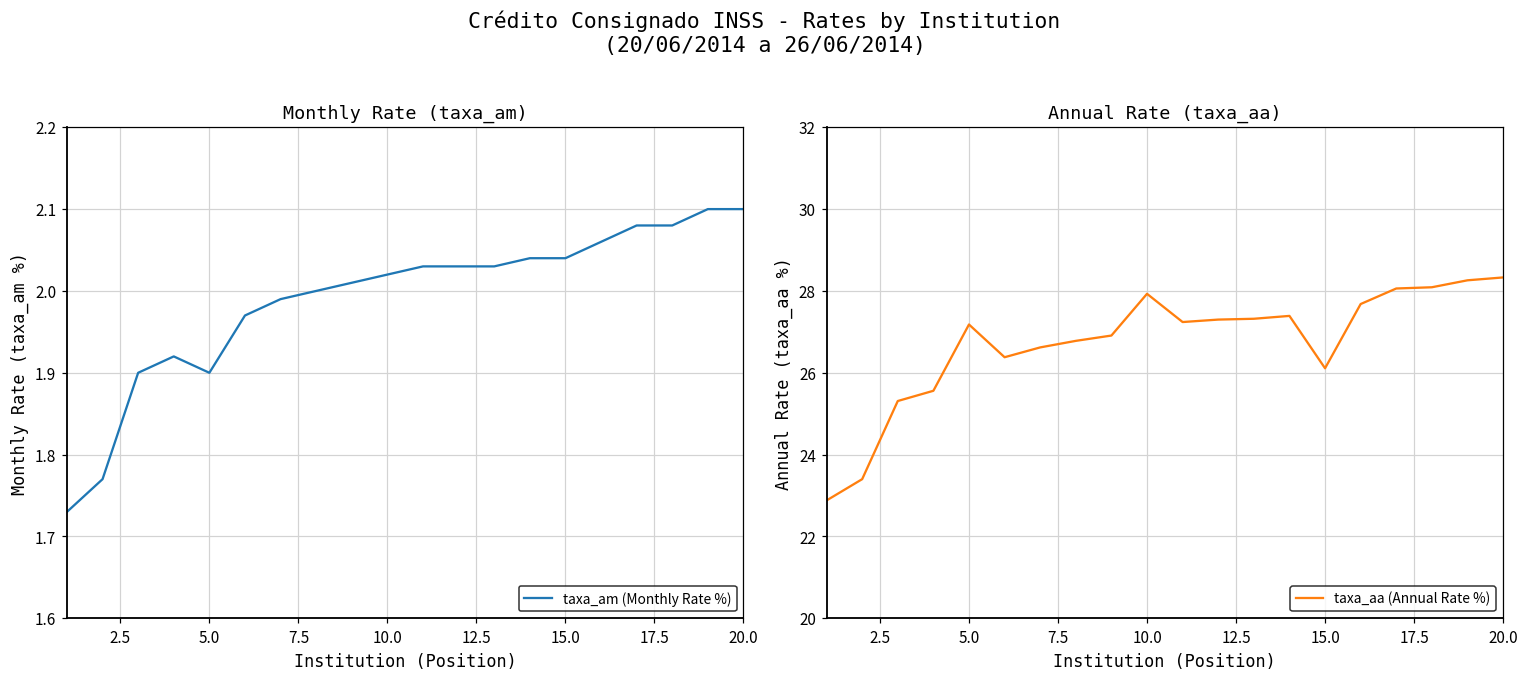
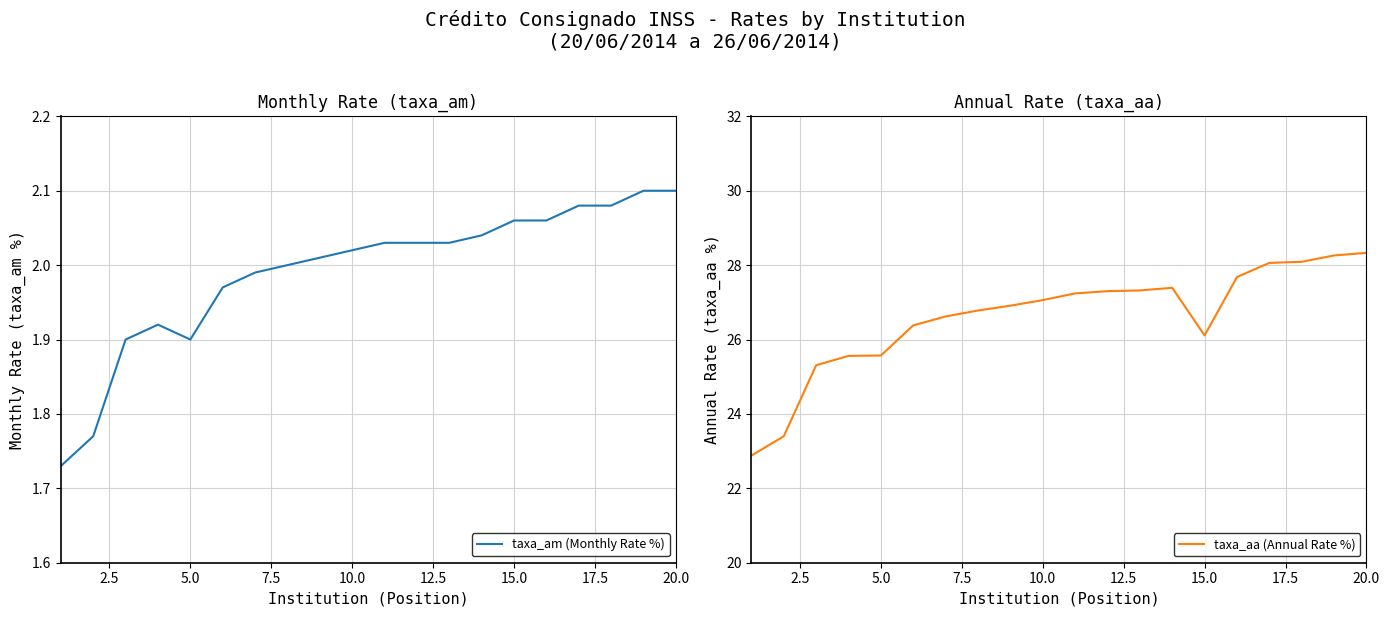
  {
    "Monthly Rate (taxa_am)": {
      "5.0": 1.90,
      "10.0": 2.02,
-     "15.0": 2.04,
+     "15.0": 2.06,
      "20.0": 2.10
    },
    "Annual Rate (taxa_aa)": {
-     "5.0": 27.2,
-     "10.0": 27.9,
+     "5.0": 25.6,
+     "10.0": 27.1,
      "15.0": 26.1,
      "20.0": 28.3
    }
  }
